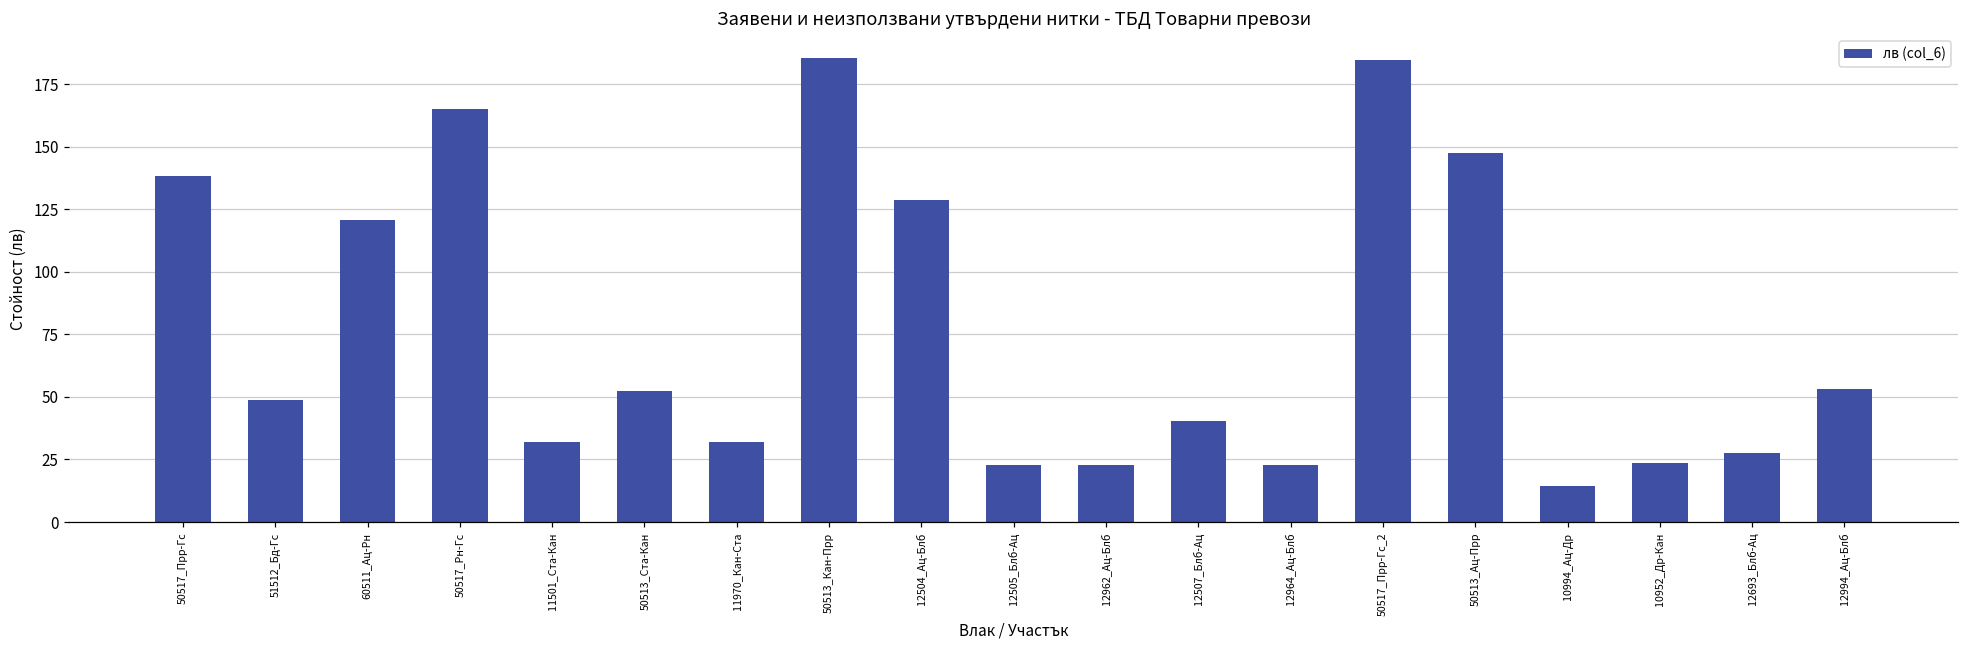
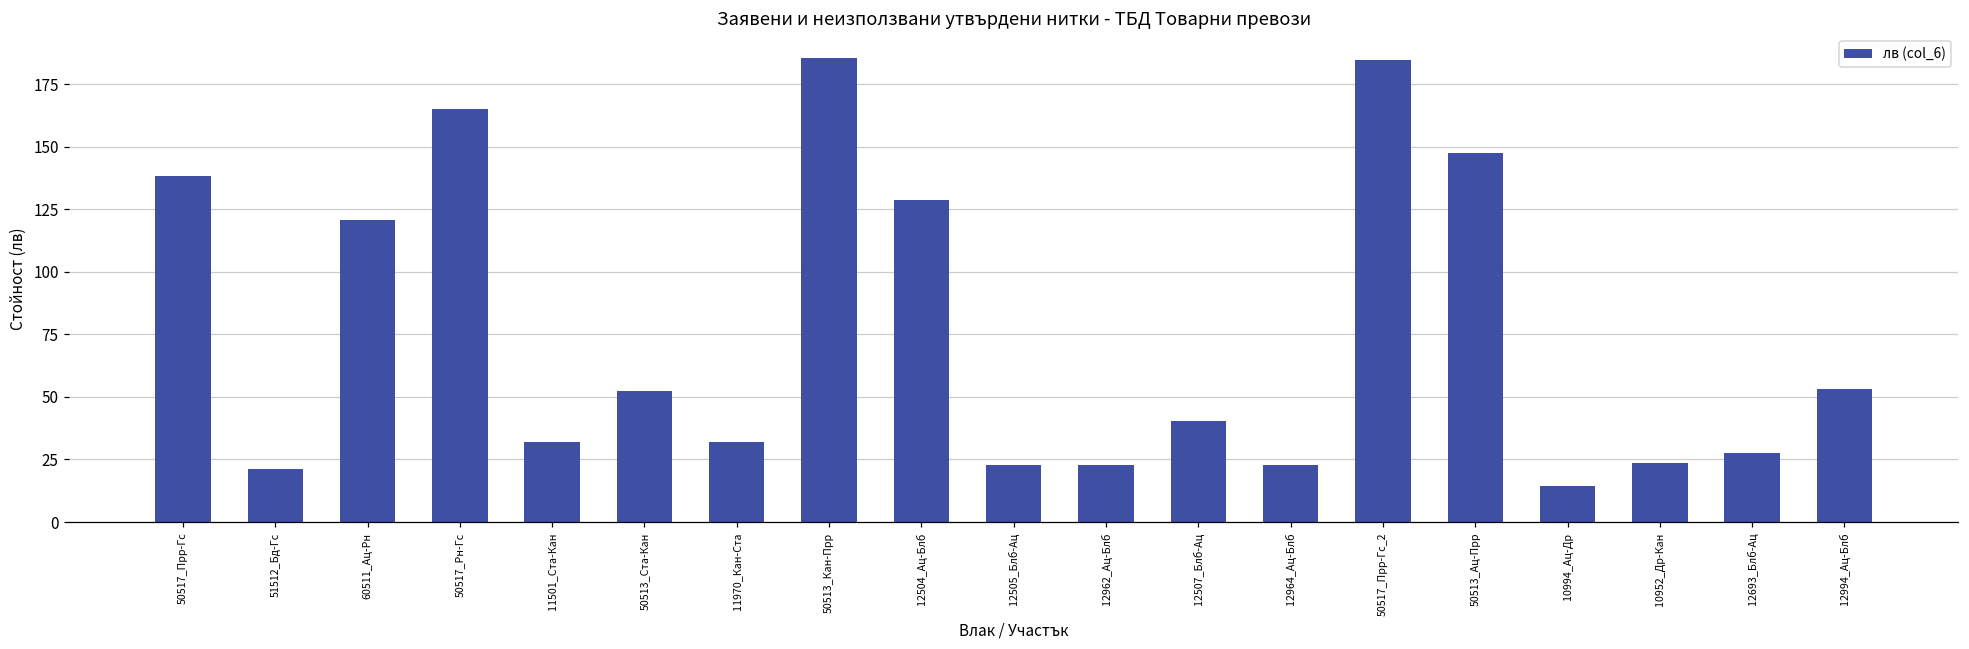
  {
    "50517_Прр-Гс": 138,
-   "51512_Бд-Гс": 49,
+   "51512_Бд-Гс": 21,
    "60511_Ац-Рн": 121,
    "50517_Рн-Гс": 165,
    "11501_Ста-Кан": 32,
    "50513_Ста-Кан": 52,
    "11970_Кан-Ста": 32,
    "50513_Кан-Прр": 186,
    "12504_Ац-Блб": 129,
    "12505_Блб-Ац": 23,
    "12962_Ац-Блб": 23,
    "12507_Блб-Ац": 40,
    "12964_Ац-Блб": 23,
    "50517_Прр-Гс_2": 185,
    "50513_Ац-Прр": 148,
    "10994_Ац-Др": 14,
    "10952_Др-Кан": 24,
    "12693_Блб-Ац": 28,
    "12994_Ац-Блб": 53
  }
